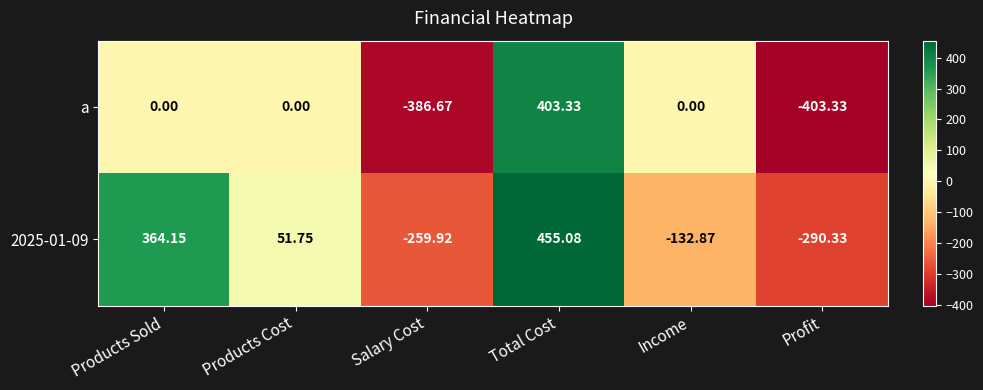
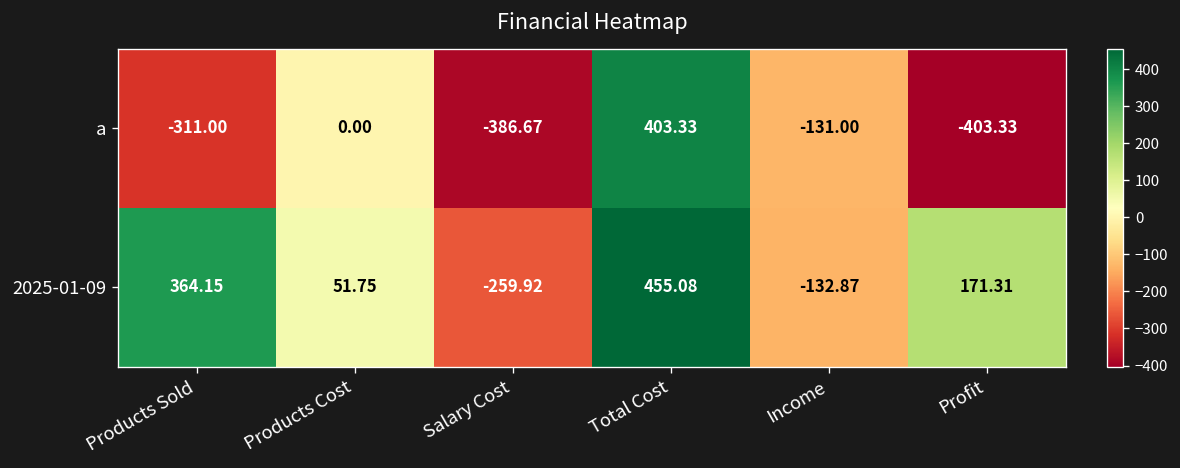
  {
    "a": {
-     "Products Sold": 0.00,
+     "Products Sold": -311.00,
      "Products Cost": 0.00,
      "Salary Cost": -386.67,
      "Total Cost": 403.33,
-     "Income": 0.00,
+     "Income": -131.00,
      "Profit": -403.33
    },
    "2025-01-09": {
      "Products Sold": 364.15,
      "Products Cost": 51.75,
      "Salary Cost": -259.92,
      "Total Cost": 455.08,
      "Income": -132.87,
-     "Profit": -290.33
+     "Profit": 171.31
    }
  }
